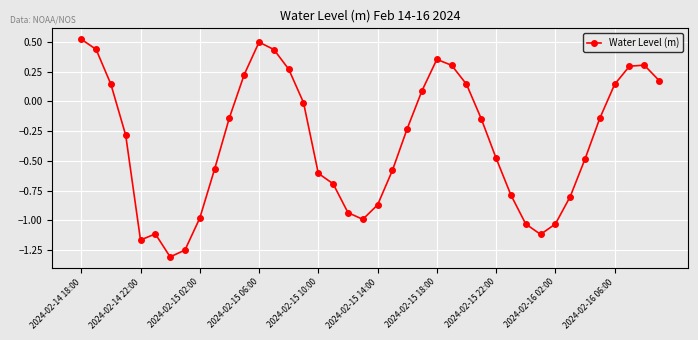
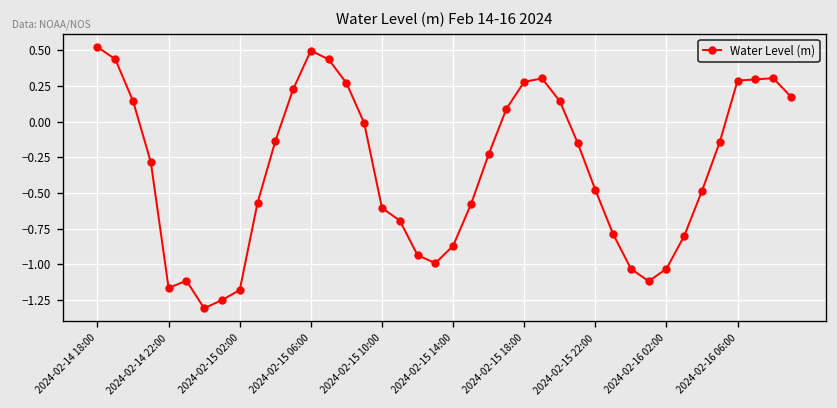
  {
    "2024-02-14 18:00": 0.52,
    "2024-02-14 22:00": -1.17,
-   "2024-02-15 02:00": -0.98,
+   "2024-02-15 02:00": -1.18,
    "2024-02-15 06:00": 0.50,
    "2024-02-15 10:00": -0.60,
    "2024-02-15 14:00": -0.87,
-   "2024-02-15 18:00": 0.35,
+   "2024-02-15 18:00": 0.28,
    "2024-02-15 22:00": -0.48,
    "2024-02-16 02:00": -1.03,
-   "2024-02-16 06:00": 0.14
+   "2024-02-16 06:00": 0.29
  }
